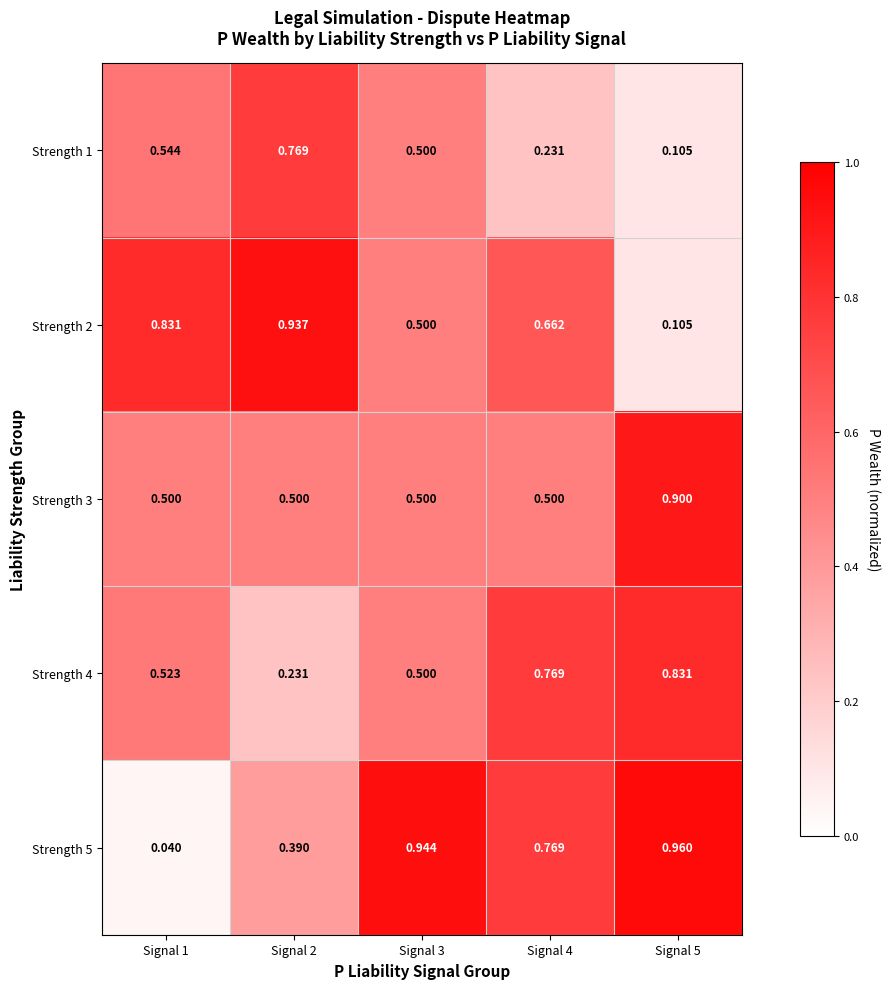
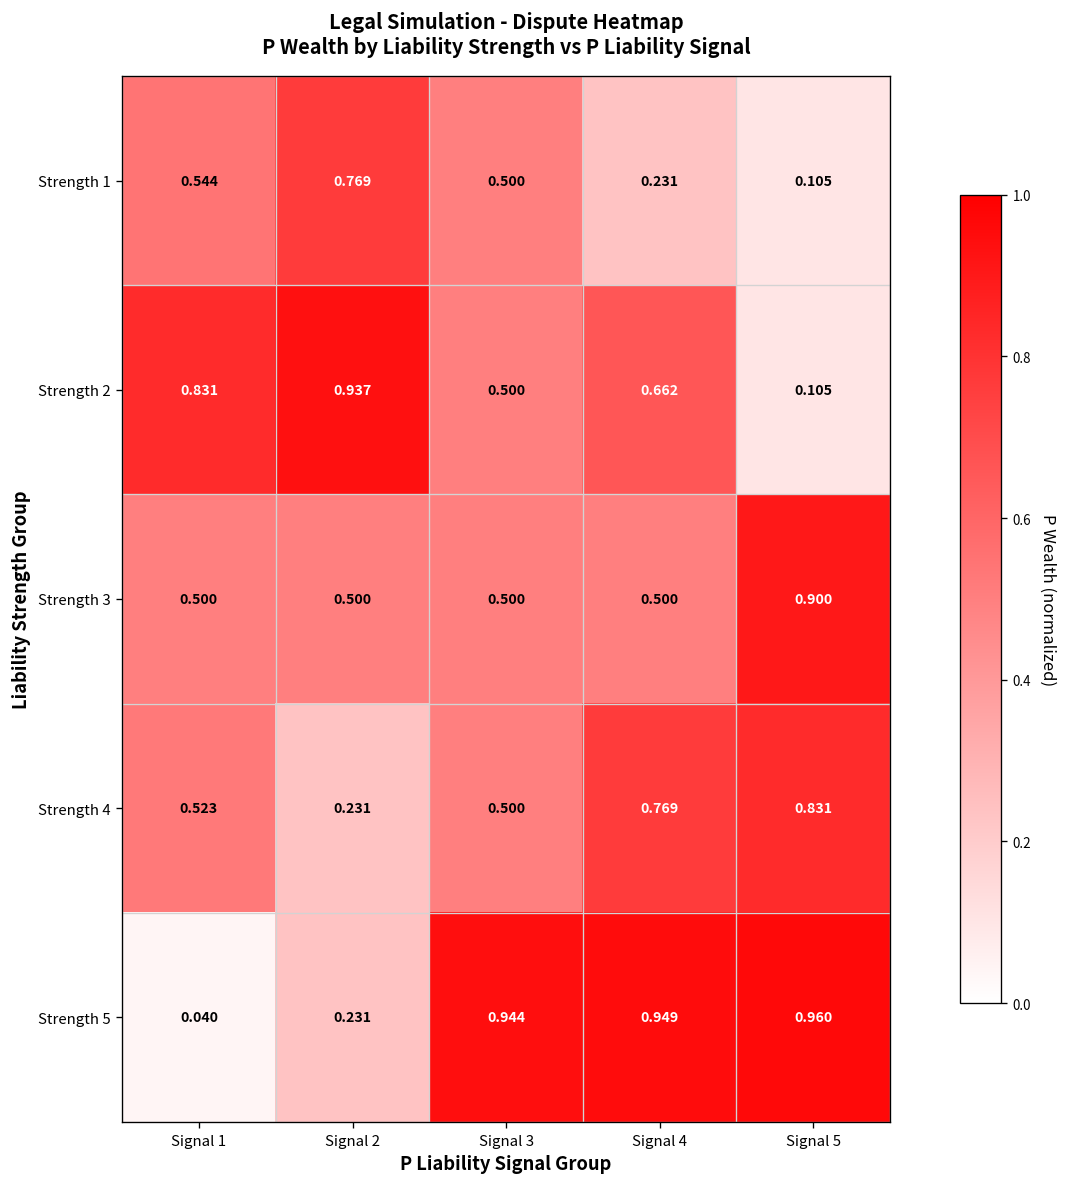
  {
    "Strength 1": {
      "Signal 1": 0.544,
      "Signal 2": 0.769,
      "Signal 3": 0.500,
      "Signal 4": 0.231,
      "Signal 5": 0.105
    },
    "Strength 2": {
      "Signal 1": 0.831,
      "Signal 2": 0.937,
      "Signal 3": 0.500,
      "Signal 4": 0.662,
      "Signal 5": 0.105
    },
    "Strength 3": {
      "Signal 1": 0.500,
      "Signal 2": 0.500,
      "Signal 3": 0.500,
      "Signal 4": 0.500,
      "Signal 5": 0.900
    },
    "Strength 4": {
      "Signal 1": 0.523,
      "Signal 2": 0.231,
      "Signal 3": 0.500,
      "Signal 4": 0.769,
      "Signal 5": 0.831
    },
    "Strength 5": {
      "Signal 1": 0.040,
-     "Signal 2": 0.390,
+     "Signal 2": 0.231,
      "Signal 3": 0.944,
-     "Signal 4": 0.769,
+     "Signal 4": 0.949,
      "Signal 5": 0.960
    }
  }
